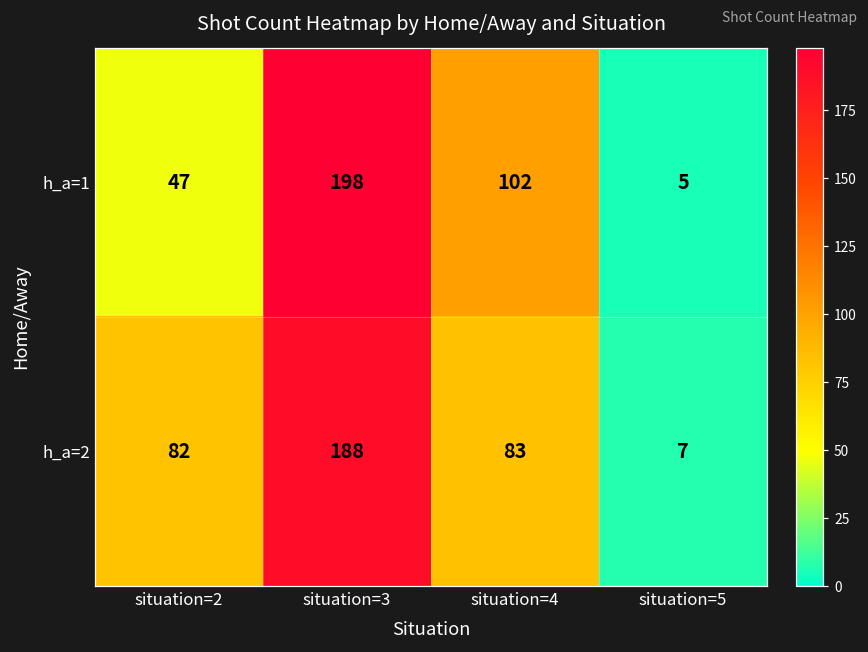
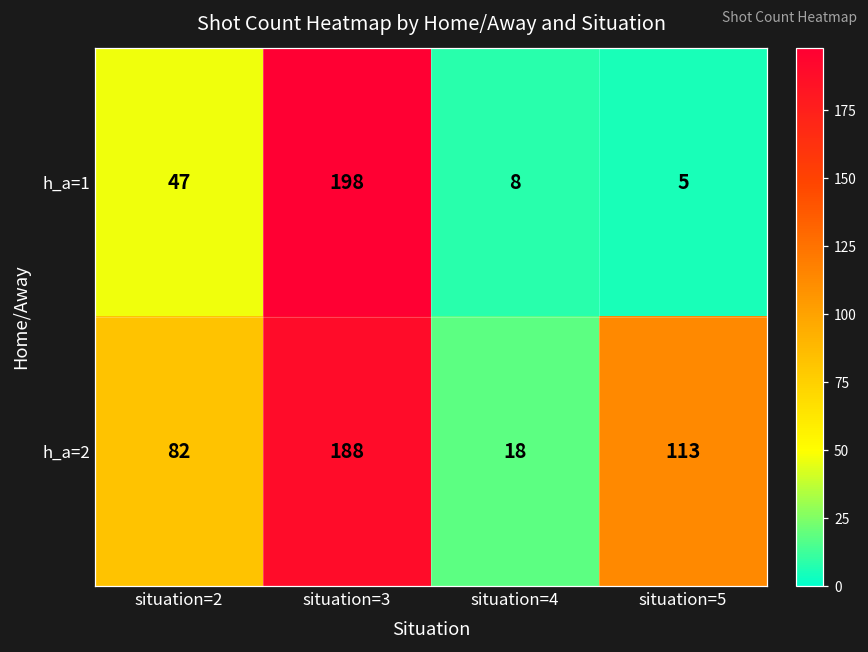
  {
    "h_a=1": {
      "situation=2": 47,
      "situation=3": 198,
-     "situation=4": 102,
+     "situation=4": 8,
      "situation=5": 5
    },
    "h_a=2": {
      "situation=2": 82,
      "situation=3": 188,
-     "situation=4": 83,
-     "situation=5": 7
+     "situation=4": 18,
+     "situation=5": 113
    }
  }
